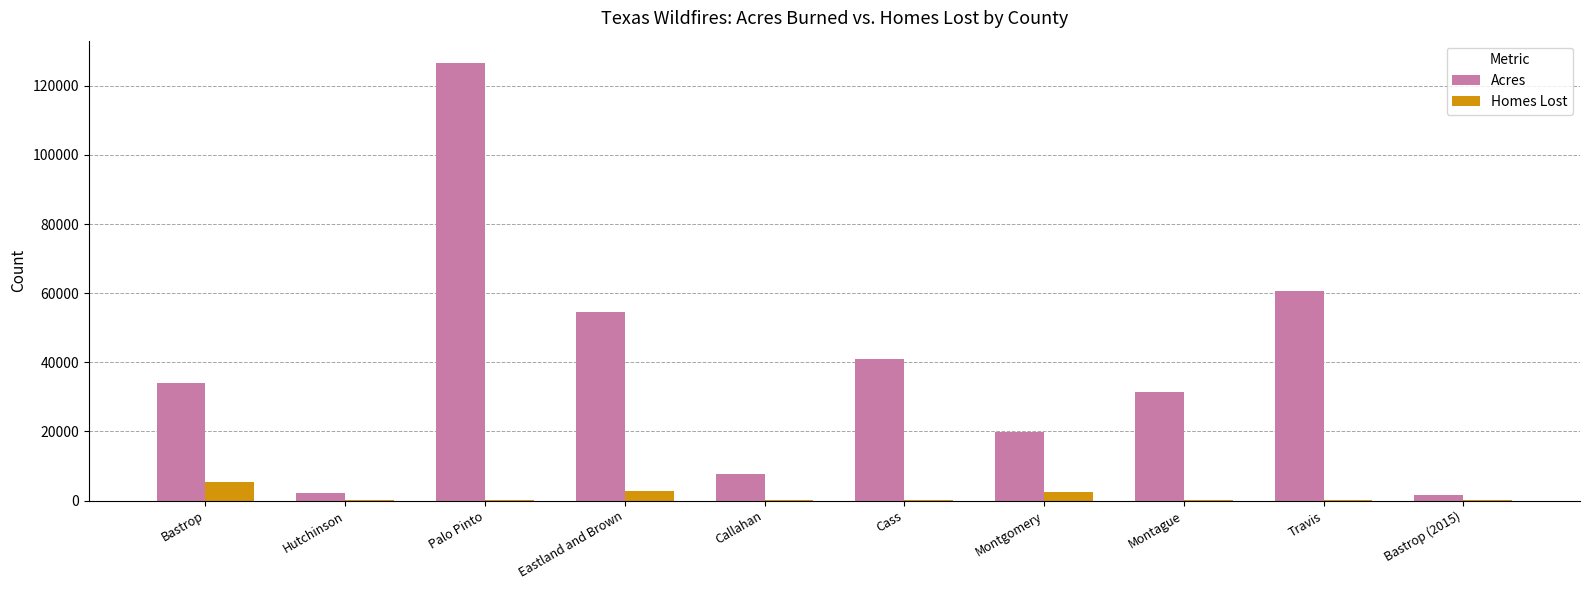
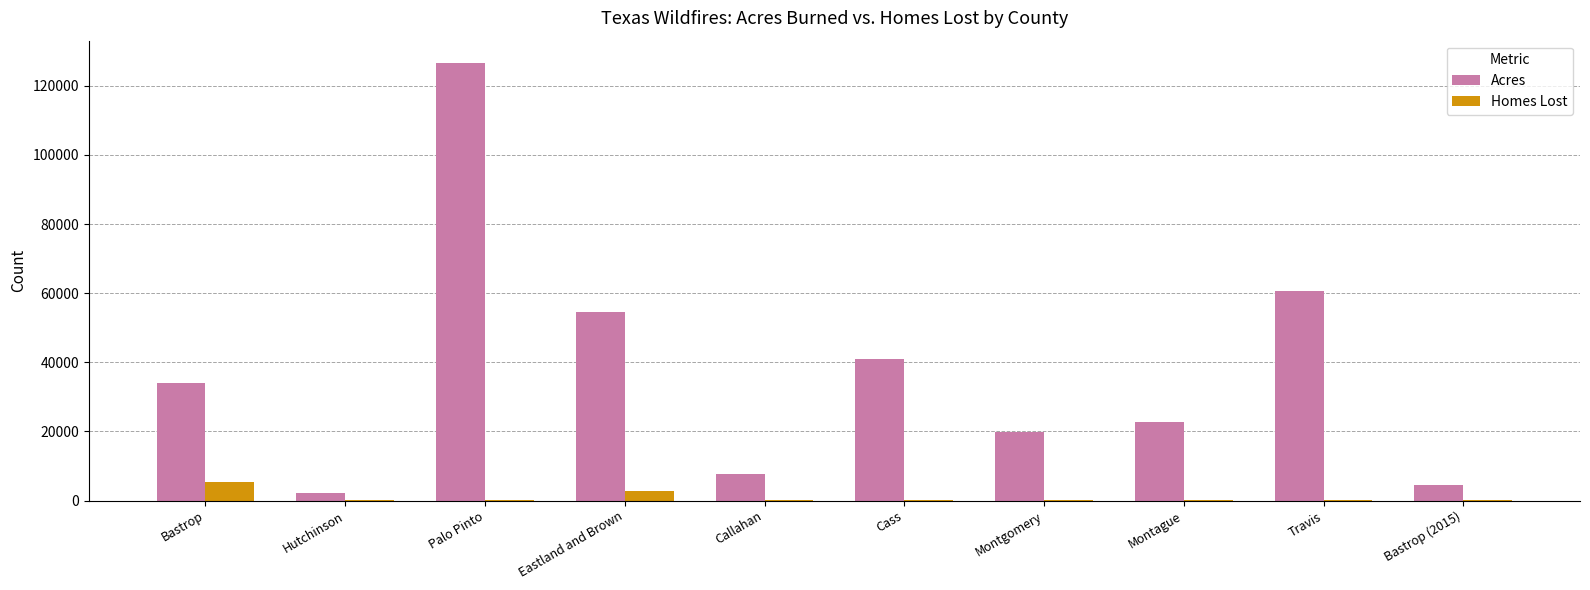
  {
    "Acres": {
      "Bastrop": 34000,
      "Hutchinson": 2000,
      "Palo Pinto": 127000,
      "Eastland and Brown": 55000,
      "Callahan": 8000,
      "Cass": 41000,
      "Montgomery": 20000,
-     "Montague": 31000,
+     "Montague": 23000,
      "Travis": 61000,
-     "Bastrop (2015)": 2000
+     "Bastrop (2015)": 5000
    },
    "Homes Lost": {
      "Bastrop": 5000,
      "Eastland and Brown": 3000,
-     "Montgomery": 2000
+     "Montgomery": 0
    }
  }
